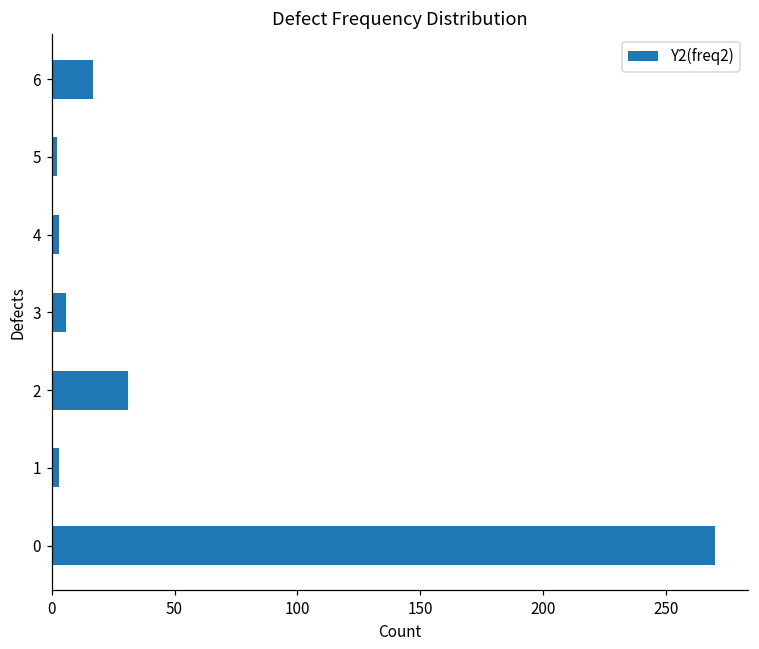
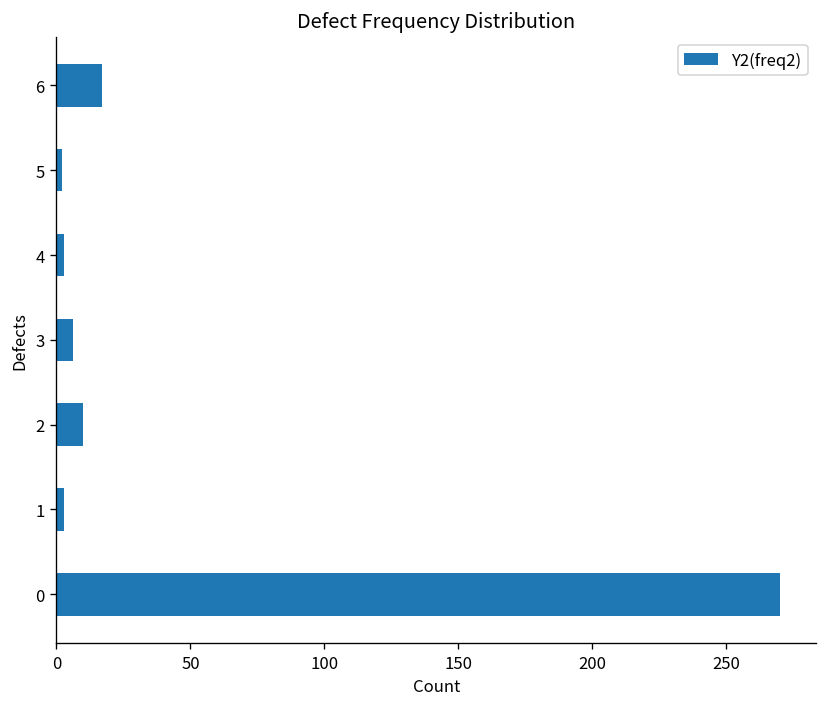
  {
    "6": 17,
    "5": 2,
    "4": 3,
    "3": 6,
-   "2": 31,
+   "2": 10,
    "1": 3,
    "0": 270
  }
